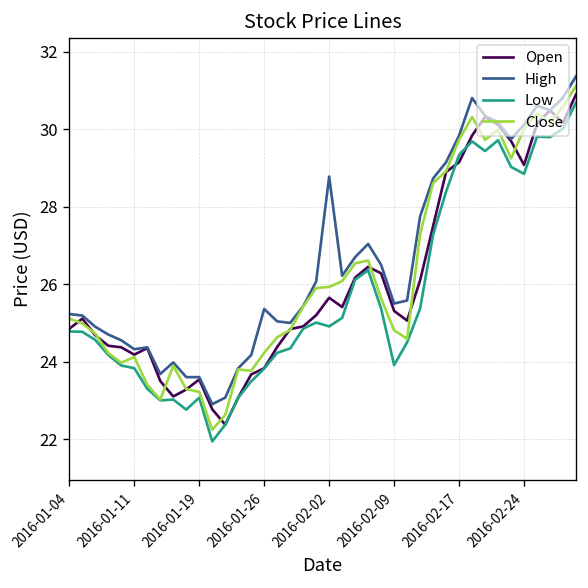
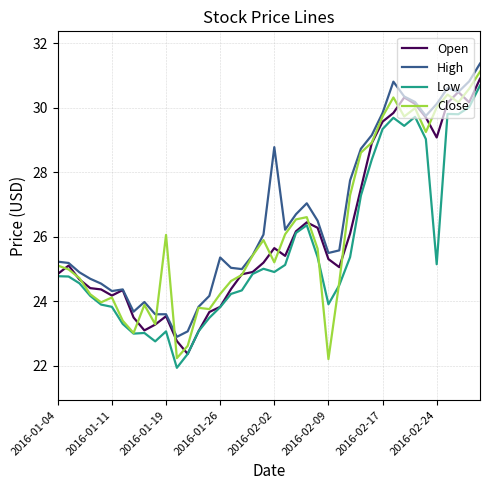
  {
    "Open": {
      "2016-02-02": 25.7,
      "2016-02-09": 25.3,
-     "2016-02-17": 29.2,
+     "2016-02-17": 29.6,
      "2016-02-24": 29.1
    },
    "High": {
      "2016-01-04": 25.2,
      "2016-01-11": 24.3,
      "2016-01-26": 25.4,
      "2016-02-02": 28.8,
      "2016-02-09": 25.5,
      "2016-02-17": 29.8
    },
    "Low": {
      "2016-01-11": 23.8,
      "2016-01-19": 23.1,
      "2016-02-02": 24.9,
      "2016-02-09": 23.9,
      "2016-02-17": 29.3,
-     "2016-02-24": 28.9
+     "2016-02-24": 25.2
    },
    "Close": {
      "2016-01-04": 25.1,
-     "2016-01-19": 23.2,
+     "2016-01-19": 26.1,
      "2016-01-26": 24.2,
-     "2016-02-02": 25.9,
-     "2016-02-09": 24.8,
+     "2016-02-02": 25.2,
+     "2016-02-09": 22.2,
      "2016-02-17": 29.7
    }
  }
